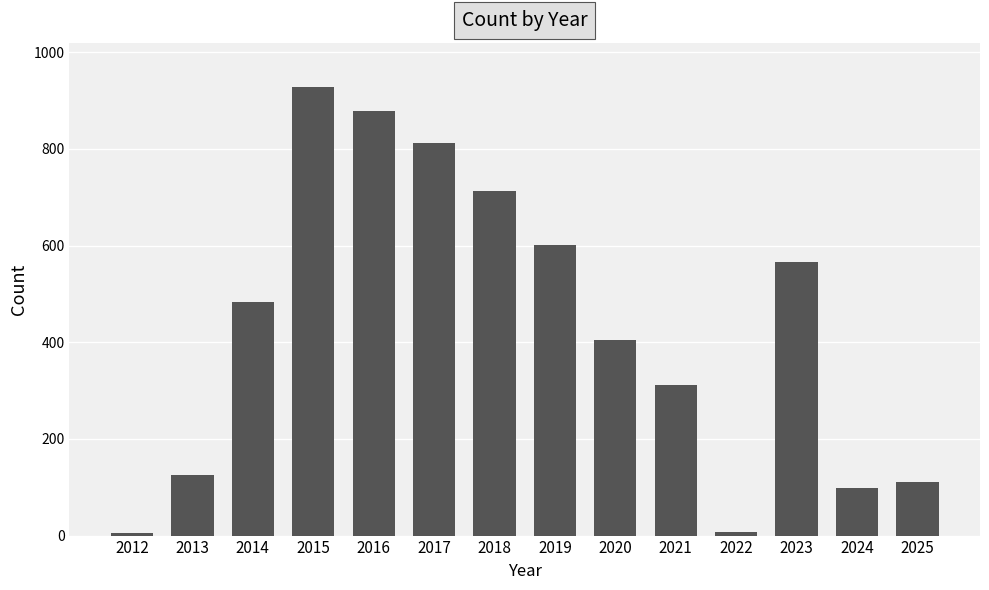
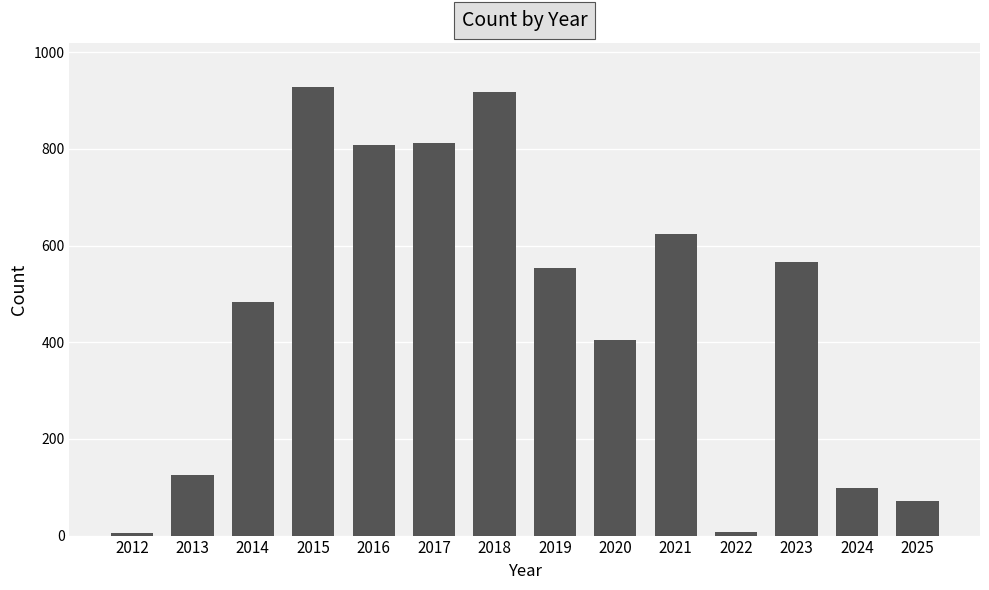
  {
    "2012": 10,
    "2013": 130,
    "2014": 480,
    "2015": 930,
-   "2016": 880,
+   "2016": 810,
    "2017": 810,
-   "2018": 710,
-   "2019": 600,
+   "2018": 920,
+   "2019": 550,
    "2020": 400,
-   "2021": 310,
+   "2021": 620,
    "2022": 10,
    "2023": 570,
    "2024": 100,
-   "2025": 110
+   "2025": 70
  }
